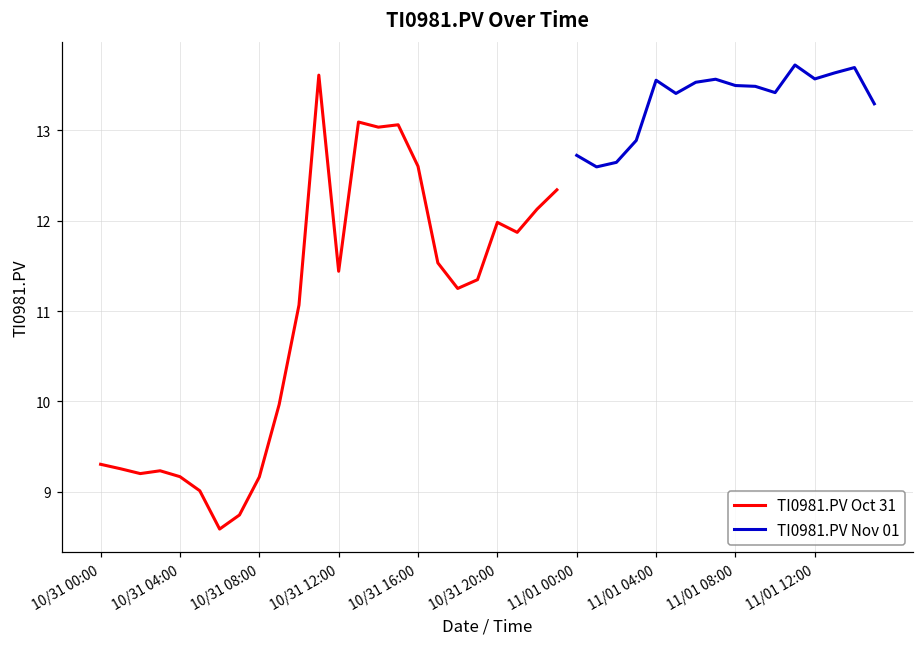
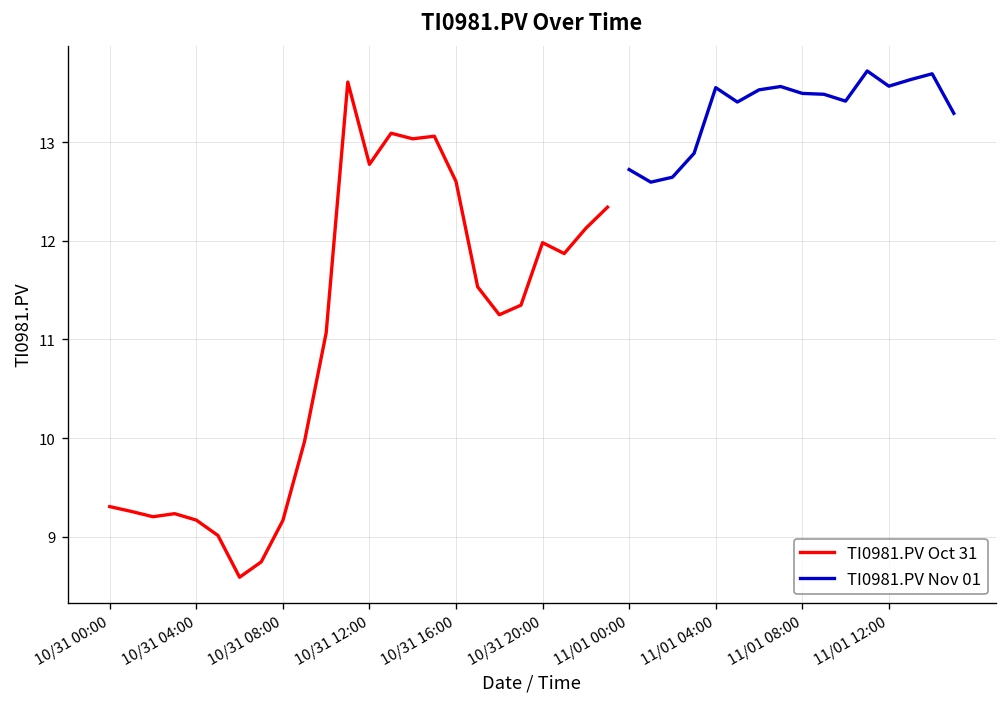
  {
    "TI0981.PV Oct 31": {
      "10/31 00:00": 9.3,
      "10/31 04:00": 9.2,
      "10/31 08:00": 9.2,
-     "10/31 12:00": 11.4,
+     "10/31 12:00": 12.8,
      "10/31 16:00": 12.6,
      "10/31 20:00": 12.0
    },
    "TI0981.PV Nov 01": {
      "11/01 00:00": 12.7,
      "11/01 04:00": 13.6,
      "11/01 08:00": 13.5,
      "11/01 12:00": 13.6
    }
  }
